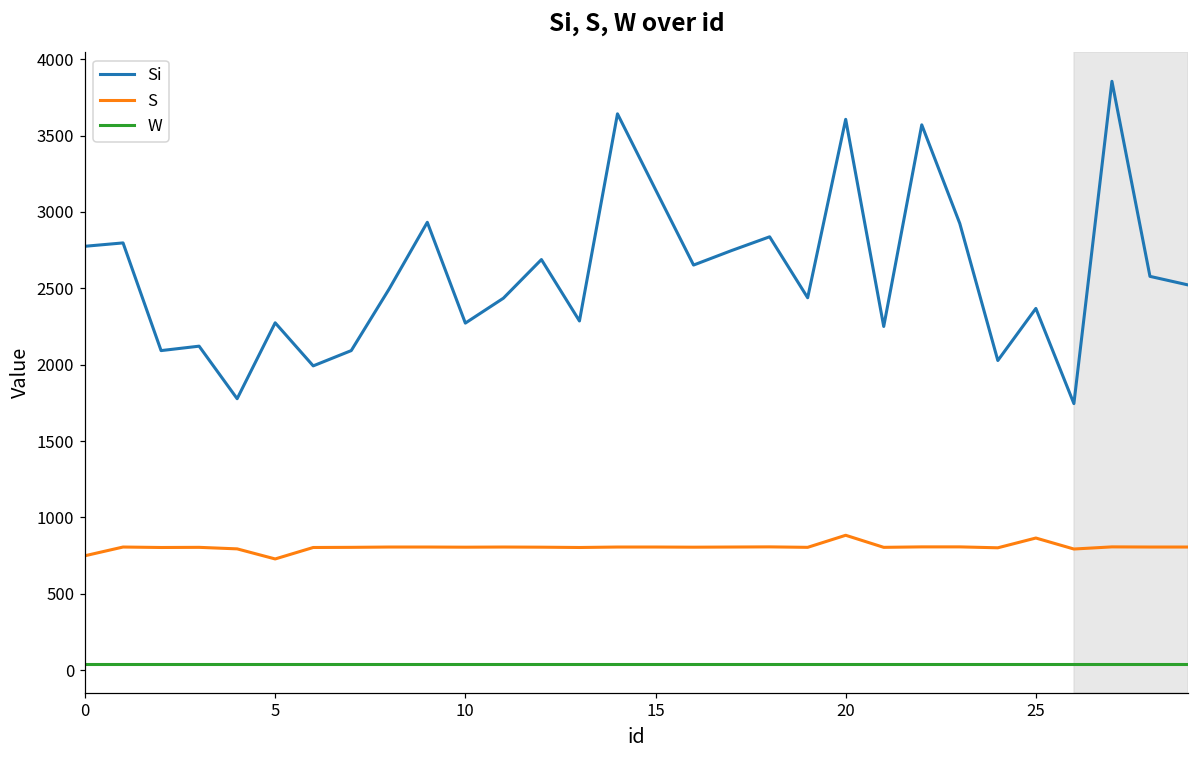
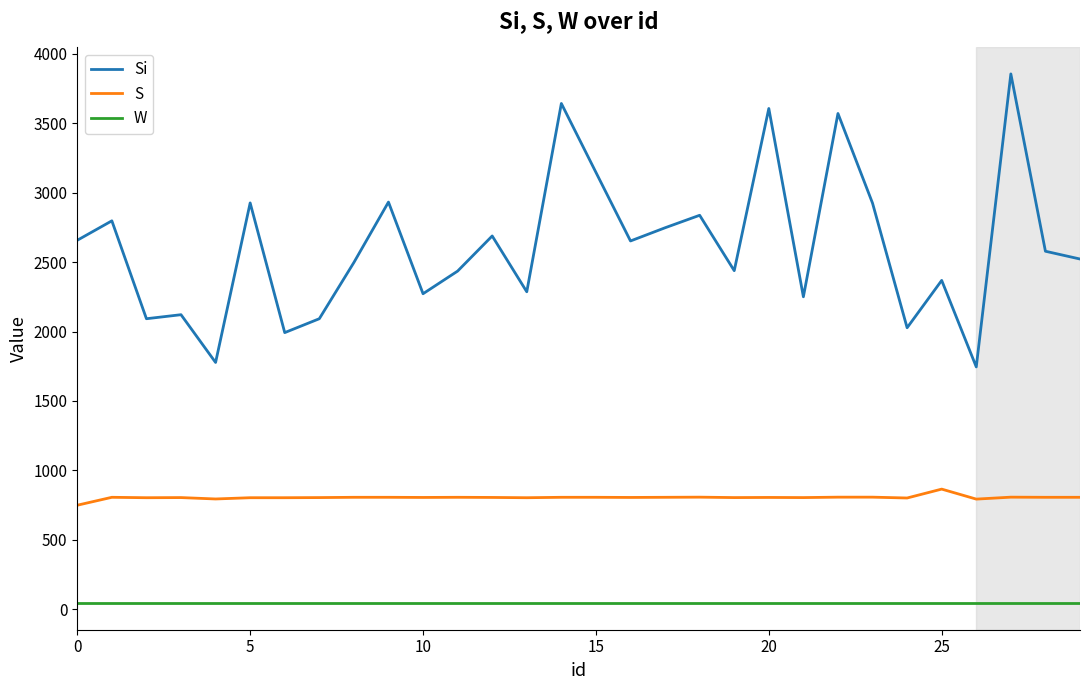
  {
    "Si": {
-     "0": 2780,
-     "5": 2270,
+     "0": 2660,
+     "5": 2930,
      "10": 2270,
      "15": 3150,
      "20": 3610,
      "25": 2370
    },
    "S": {
      "0": 750,
-     "5": 730,
+     "5": 800,
      "10": 810,
      "15": 810,
-     "20": 880,
+     "20": 810,
      "25": 870
    },
    "W": {
      "0": 40,
      "5": 40,
      "10": 40,
      "15": 40,
      "20": 40,
      "25": 40
    }
  }
